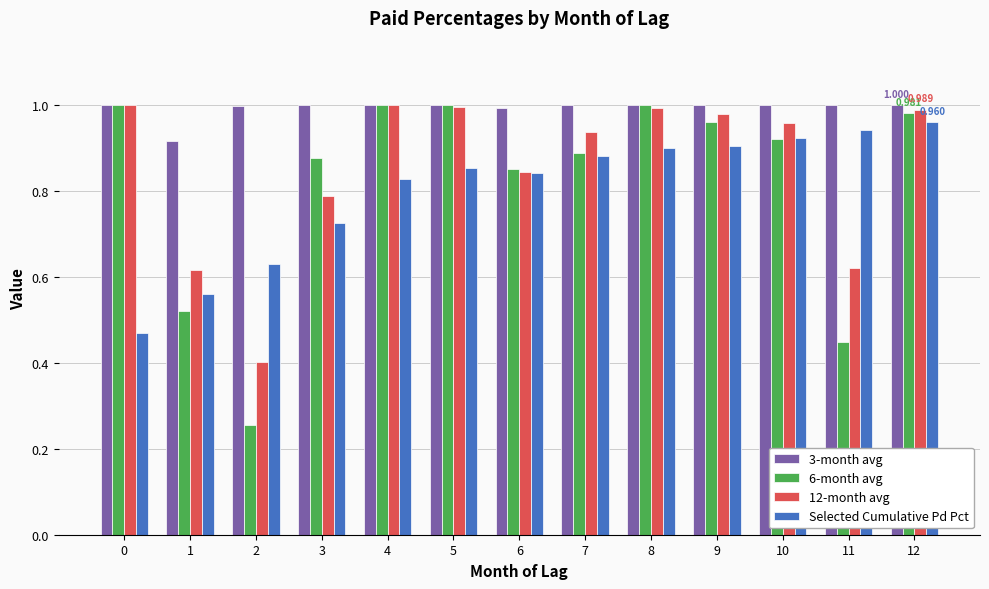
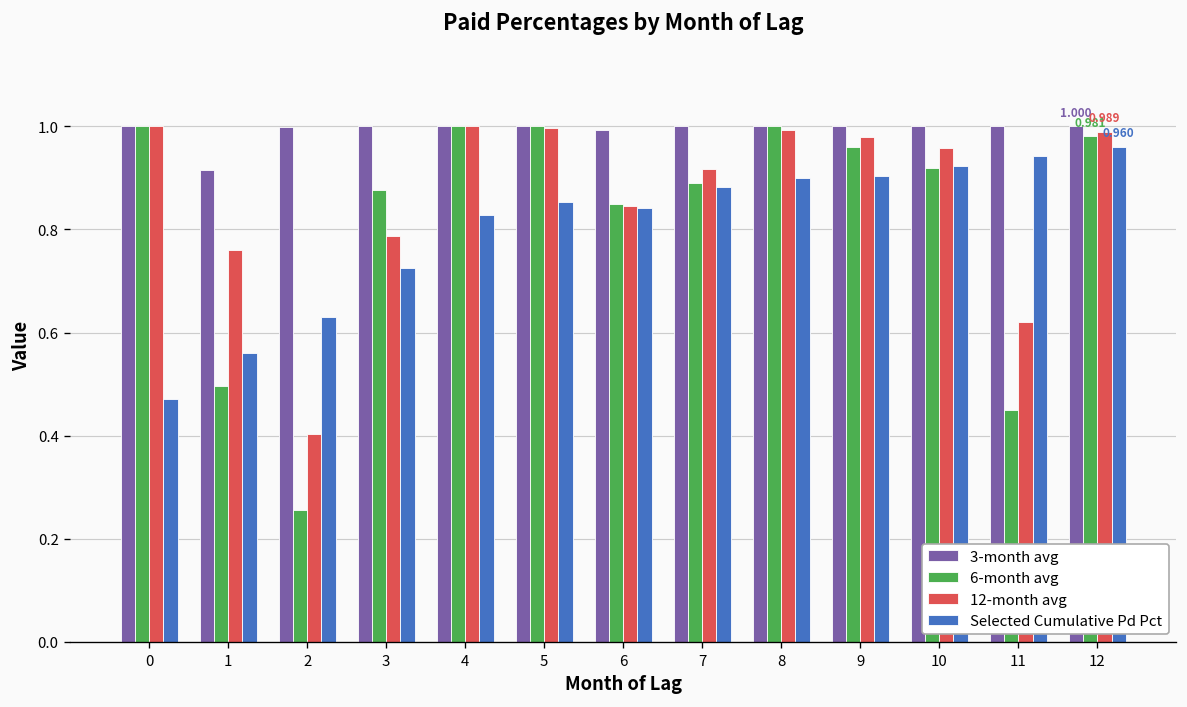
  {
    "3-month avg": {
      "12": 1.000
    },
    "6-month avg": {
      "0": 1.00,
-     "1": 0.52,
+     "1": 0.50,
      "2": 0.26,
      "3": 0.88,
      "4": 1.00,
      "5": 1.00,
      "6": 0.85,
      "7": 0.89,
      "8": 1.00,
      "9": 0.96,
      "10": 0.92,
      "11": 0.45
    },
    "12-month avg": {
      "0": 1.00,
-     "1": 0.62,
+     "1": 0.76,
      "2": 0.40,
      "3": 0.79,
      "4": 1.00,
      "5": 1.00,
      "6": 0.84,
-     "7": 0.94,
+     "7": 0.92,
      "8": 0.99,
      "9": 0.98,
      "10": 0.96,
      "11": 0.62
    },
    "Selected Cumulative Pd Pct": {
      "12": 0.960
    }
  }
